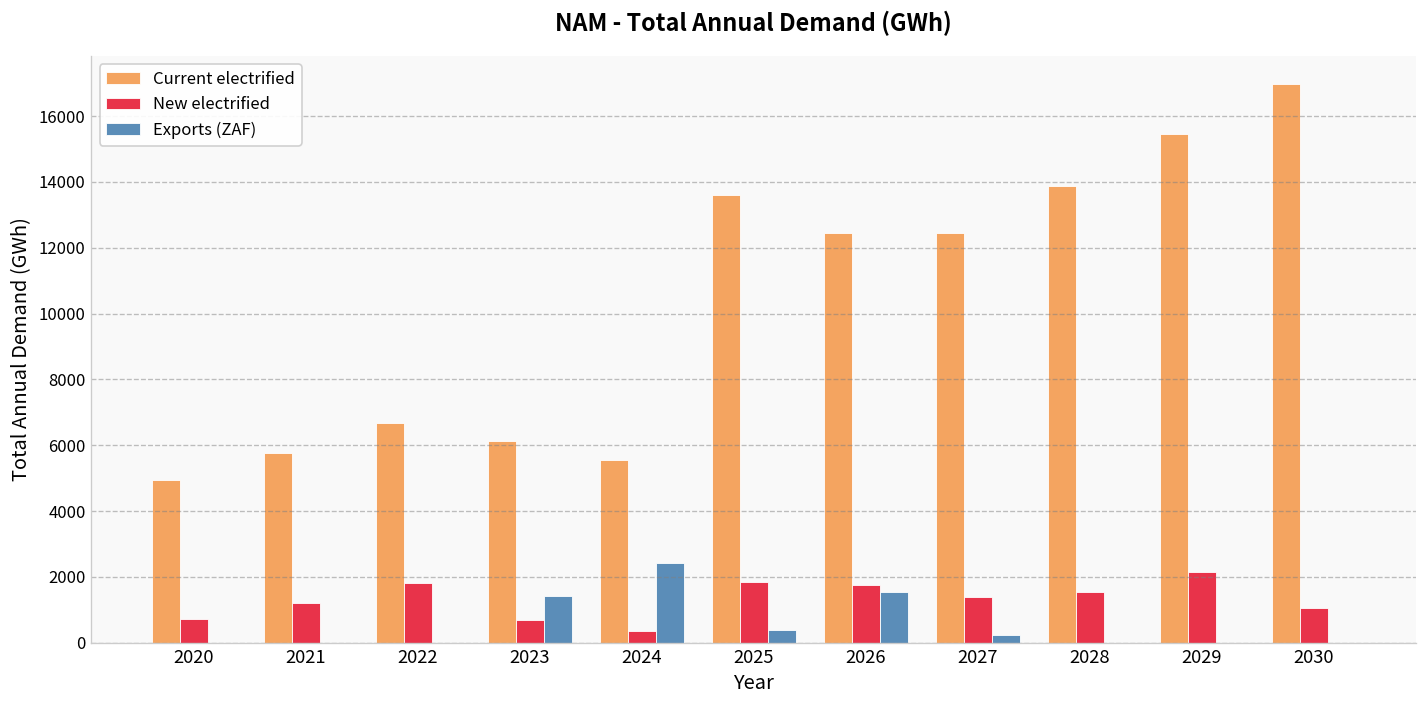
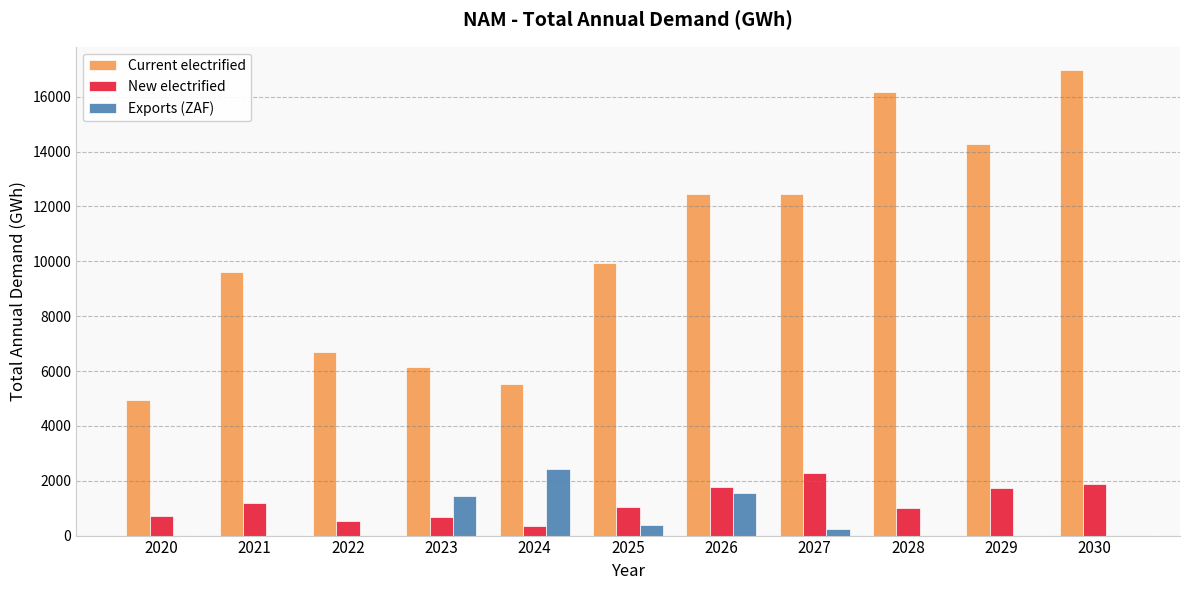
  {
    "Current electrified": {
      "2020": 4900,
-     "2021": 5800,
+     "2021": 9600,
      "2022": 6700,
      "2023": 6100,
      "2024": 5500,
-     "2025": 13600,
+     "2025": 10000,
      "2026": 12400,
      "2027": 12500,
-     "2028": 13900,
-     "2029": 15400,
+     "2028": 16200,
+     "2029": 14300,
      "2030": 17000
    },
    "New electrified": {
      "2020": 700,
      "2021": 1200,
-     "2022": 1800,
+     "2022": 500,
      "2023": 700,
      "2024": 400,
-     "2025": 1800,
+     "2025": 1000,
      "2026": 1800,
-     "2027": 1400,
-     "2028": 1500,
-     "2029": 2100,
-     "2030": 1100
+     "2027": 2300,
+     "2028": 1000,
+     "2029": 1700,
+     "2030": 1900
    },
    "Exports (ZAF)": {
      "2020": 0,
      "2021": 0,
      "2022": 0,
      "2023": 1400,
      "2024": 2400,
      "2025": 400,
      "2026": 1500,
      "2027": 200,
      "2028": 0,
      "2029": 0,
      "2030": 0
    }
  }
